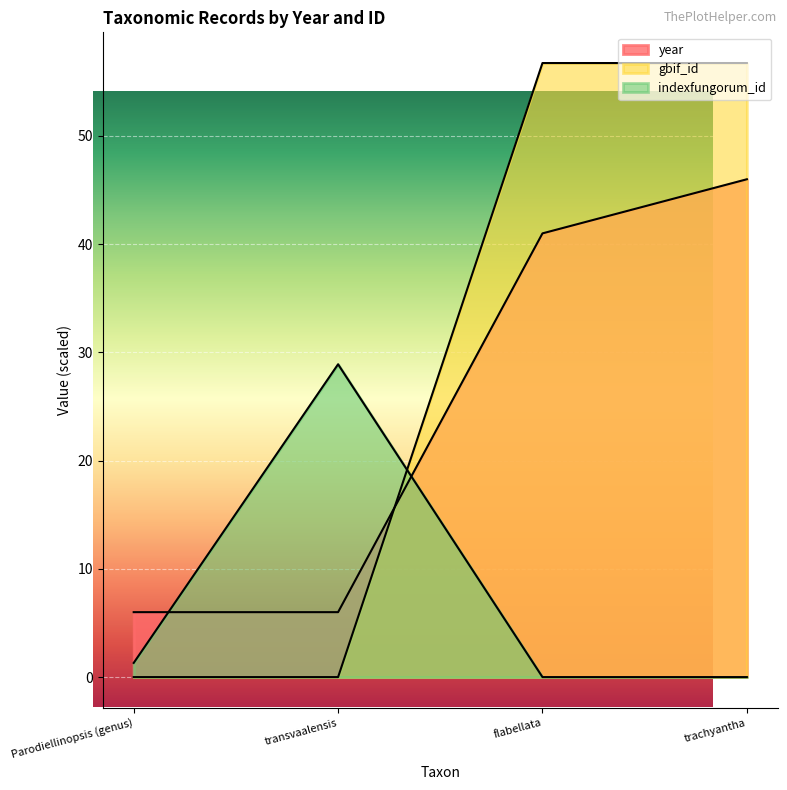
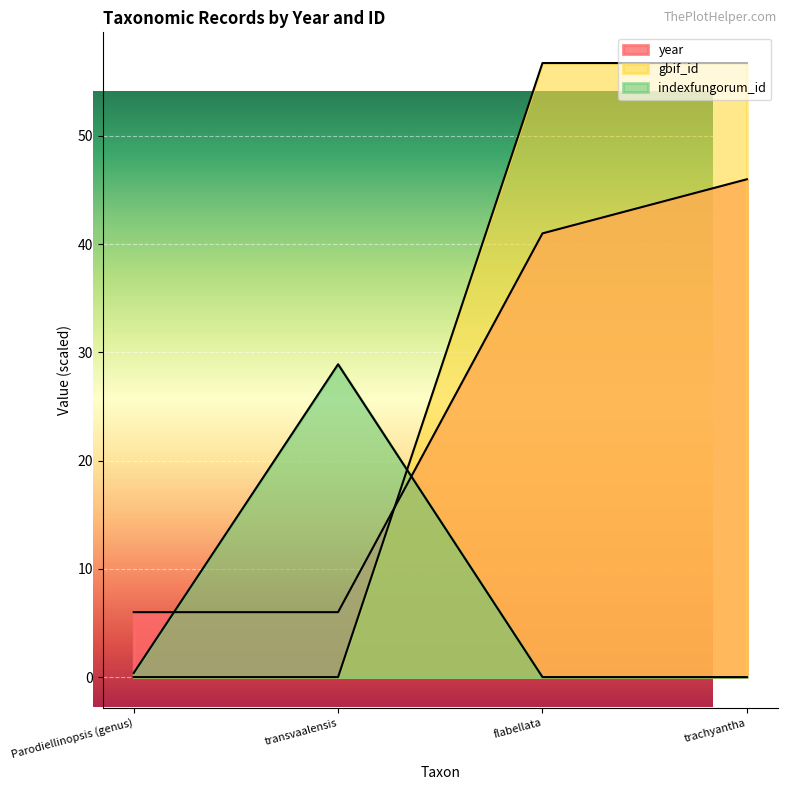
  {
    "Taxonomic Records by Year and ID": {
      "year": {
        "Parodiellinopsis (genus)": 6.0,
        "transvaalensis": 6.0,
        "flabellata": 41.0,
        "trachyantha": 46.0
      },
      "gbif_id": {
        "Parodiellinopsis (genus)": 0.0,
        "transvaalensis": 0.0,
        "flabellata": 56.7
      },
      "indexfungorum_id": {
-       "Parodiellinopsis (genus)": 1.3,
+       "Parodiellinopsis (genus)": 0.4,
        "transvaalensis": 28.9,
        "flabellata": 0.0,
        "trachyantha": 0.0
      }
    }
  }
